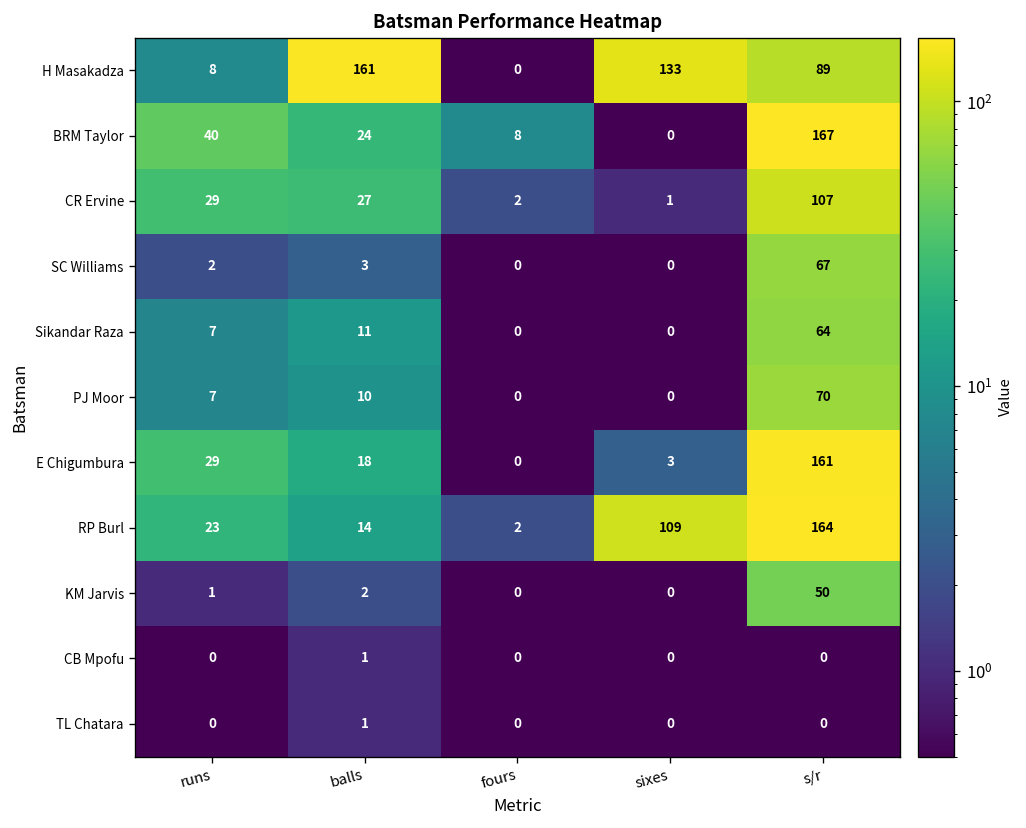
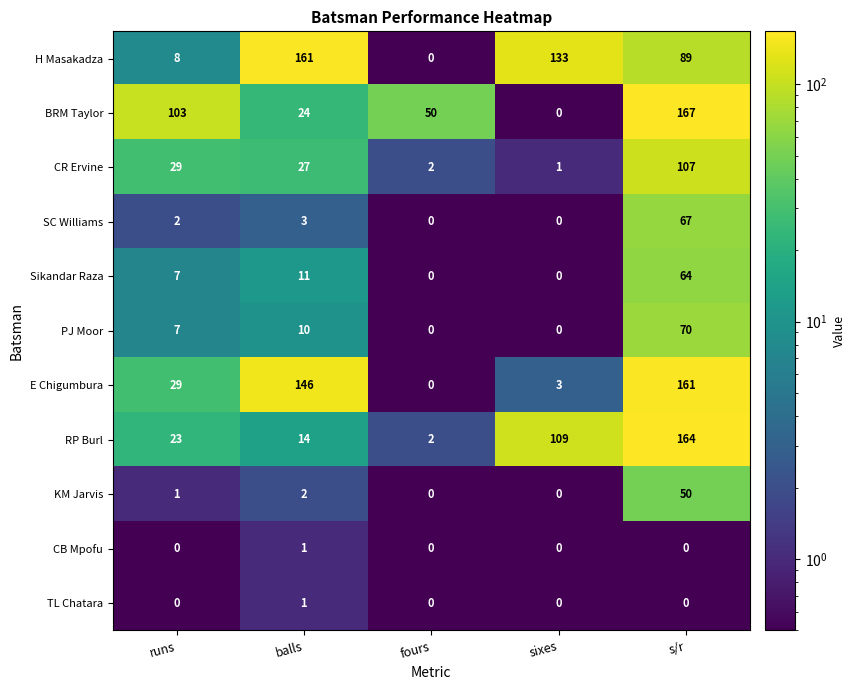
  {
    "H Masakadza": {
      "runs": 8,
      "balls": 161,
      "fours": 0,
      "sixes": 133,
      "s/r": 89
    },
    "BRM Taylor": {
-     "runs": 40,
+     "runs": 103,
      "balls": 24,
-     "fours": 8,
+     "fours": 50,
      "sixes": 0,
      "s/r": 167
    },
    "CR Ervine": {
      "runs": 29,
      "balls": 27,
      "fours": 2,
      "sixes": 1,
      "s/r": 107
    },
    "SC Williams": {
      "runs": 2,
      "balls": 3,
      "fours": 0,
      "sixes": 0,
      "s/r": 67
    },
    "Sikandar Raza": {
      "runs": 7,
      "balls": 11,
      "fours": 0,
      "sixes": 0,
      "s/r": 64
    },
    "PJ Moor": {
      "runs": 7,
      "balls": 10,
      "fours": 0,
      "sixes": 0,
      "s/r": 70
    },
    "E Chigumbura": {
      "runs": 29,
-     "balls": 18,
+     "balls": 146,
      "fours": 0,
      "sixes": 3,
      "s/r": 161
    },
    "RP Burl": {
      "runs": 23,
      "balls": 14,
      "fours": 2,
      "sixes": 109,
      "s/r": 164
    },
    "KM Jarvis": {
      "runs": 1,
      "balls": 2,
      "fours": 0,
      "sixes": 0,
      "s/r": 50
    },
    "CB Mpofu": {
      "runs": 0,
      "balls": 1,
      "fours": 0,
      "sixes": 0,
      "s/r": 0
    },
    "TL Chatara": {
      "runs": 0,
      "balls": 1,
      "fours": 0,
      "sixes": 0,
      "s/r": 0
    }
  }
